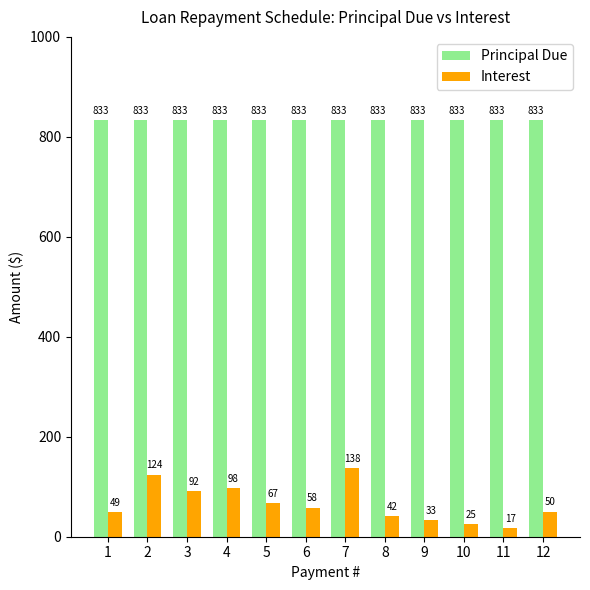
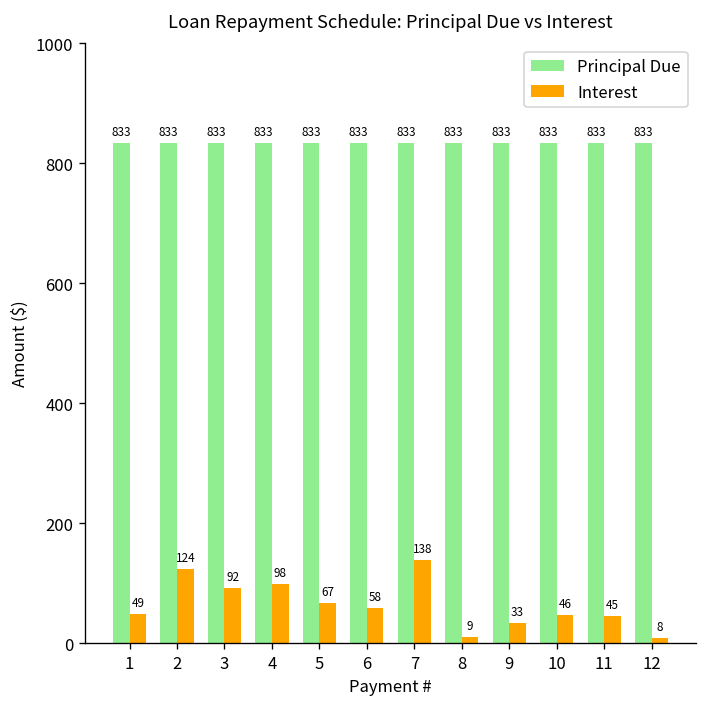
  {
    "Principal Due": {
      "1": 833,
      "2": 833,
      "3": 833,
      "4": 833,
      "5": 833,
      "6": 833,
      "7": 833,
      "8": 833,
      "9": 833,
      "10": 833,
      "11": 833,
      "12": 833
    },
    "Interest": {
      "1": 49,
      "2": 124,
      "3": 92,
      "4": 98,
      "5": 67,
      "6": 58,
      "7": 138,
-     "8": 42,
+     "8": 9,
      "9": 33,
-     "10": 25,
-     "11": 17,
-     "12": 50
+     "10": 46,
+     "11": 45,
+     "12": 8
    }
  }
